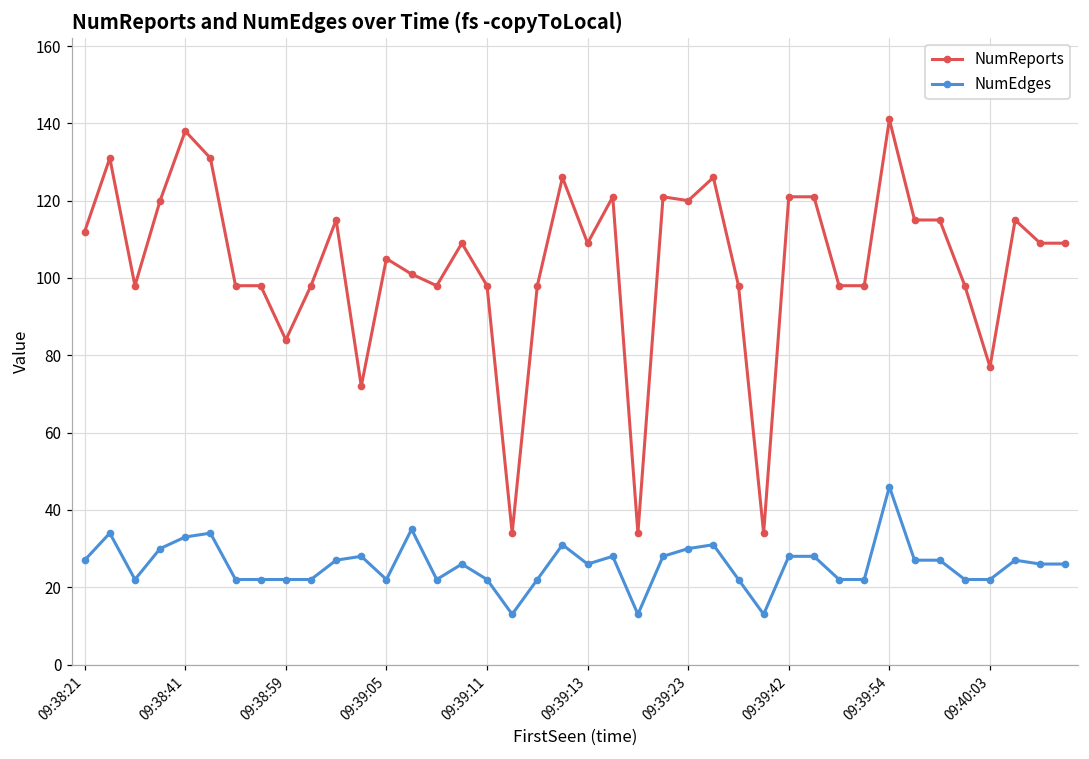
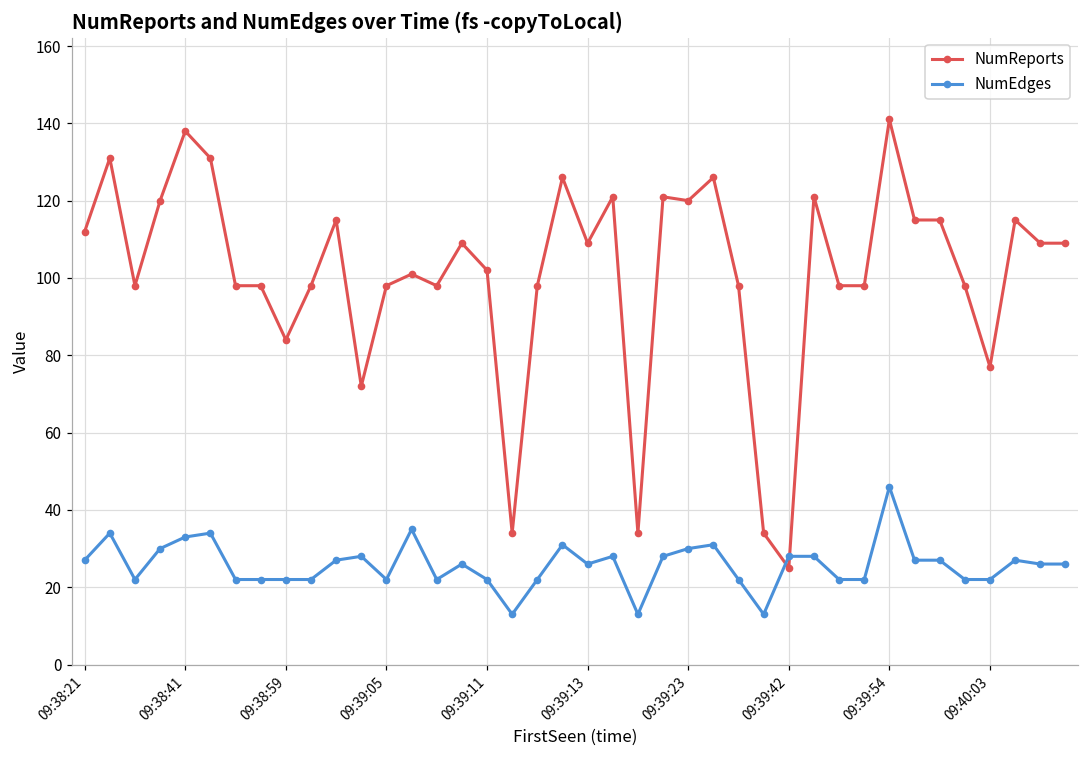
  {
    "NumReports": {
      "09:38:21": 112,
      "09:38:41": 138,
      "09:38:59": 84,
-     "09:39:05": 105,
-     "09:39:11": 98,
+     "09:39:05": 98,
+     "09:39:11": 102,
      "09:39:13": 109,
      "09:39:23": 120,
-     "09:39:42": 121,
+     "09:39:42": 25,
      "09:39:54": 141,
      "09:40:03": 77
    },
    "NumEdges": {
      "09:38:21": 27,
      "09:38:41": 33,
      "09:38:59": 22,
      "09:39:05": 22,
      "09:39:11": 22,
      "09:39:13": 26,
      "09:39:23": 30,
      "09:39:42": 28,
      "09:39:54": 46,
      "09:40:03": 22
    }
  }
